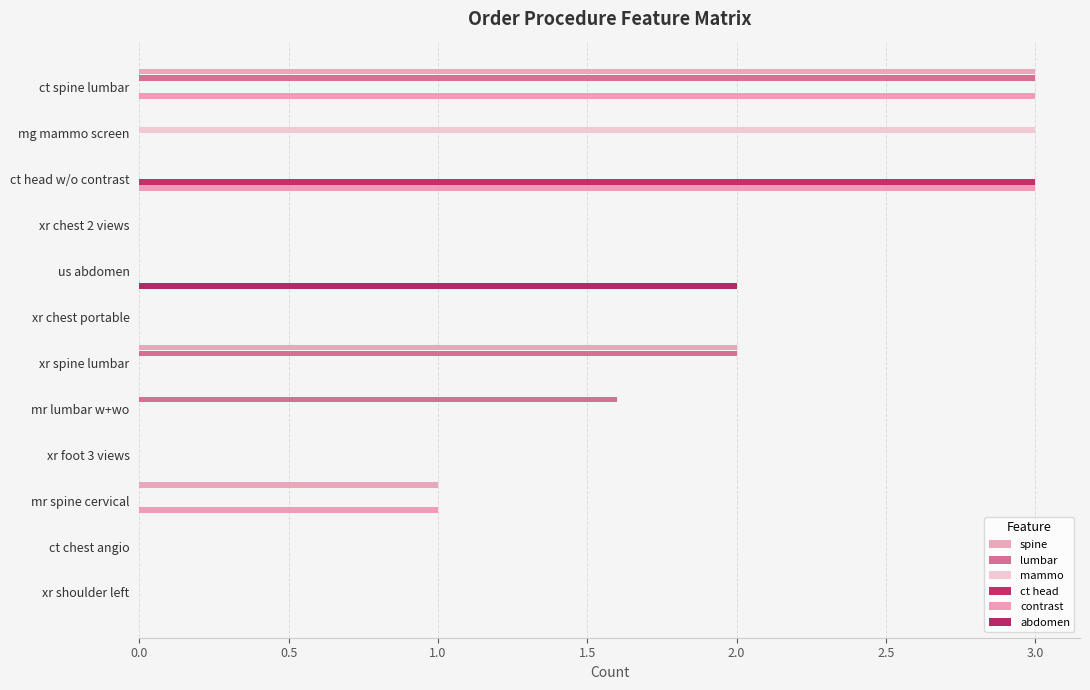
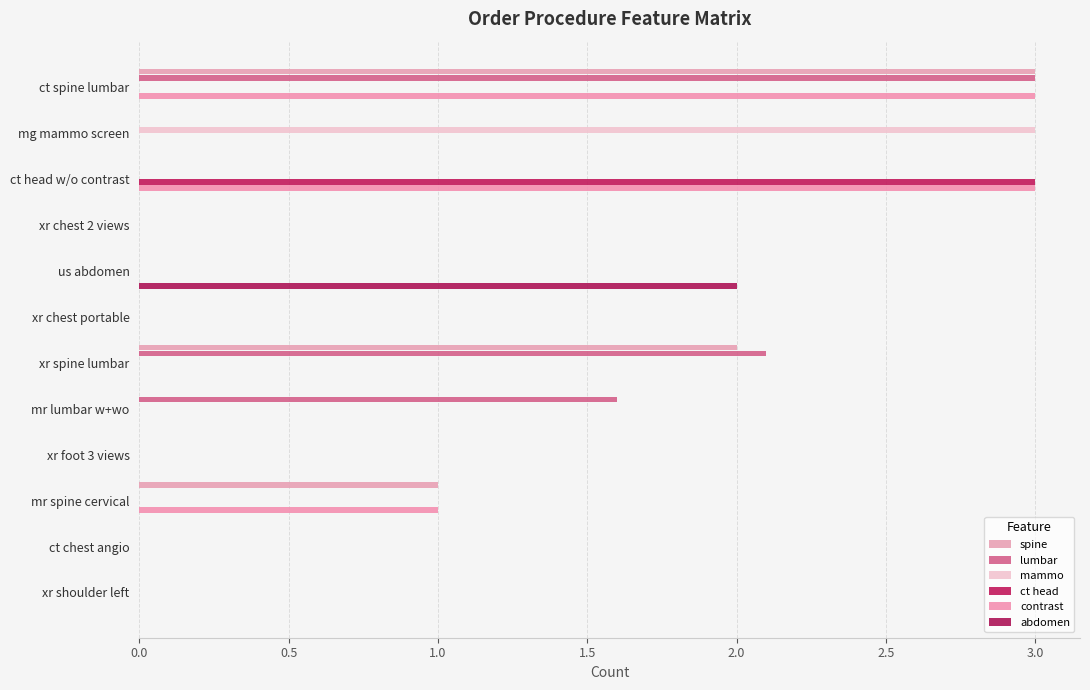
  {
    "lumbar": {
      "ct spine lumbar": 3.0,
      "mg mammo screen": 0.0,
      "ct head w/o contrast": 0.0,
      "xr chest 2 views": 0.0,
      "us abdomen": 0.0,
      "xr chest portable": 0.0,
-     "xr spine lumbar": 2.0,
+     "xr spine lumbar": 2.1,
      "mr lumbar w+wo": 1.6,
      "xr foot 3 views": 0.0,
      "mr spine cervical": 0.0,
      "ct chest angio": 0.0,
      "xr shoulder left": 0.0
    }
  }
